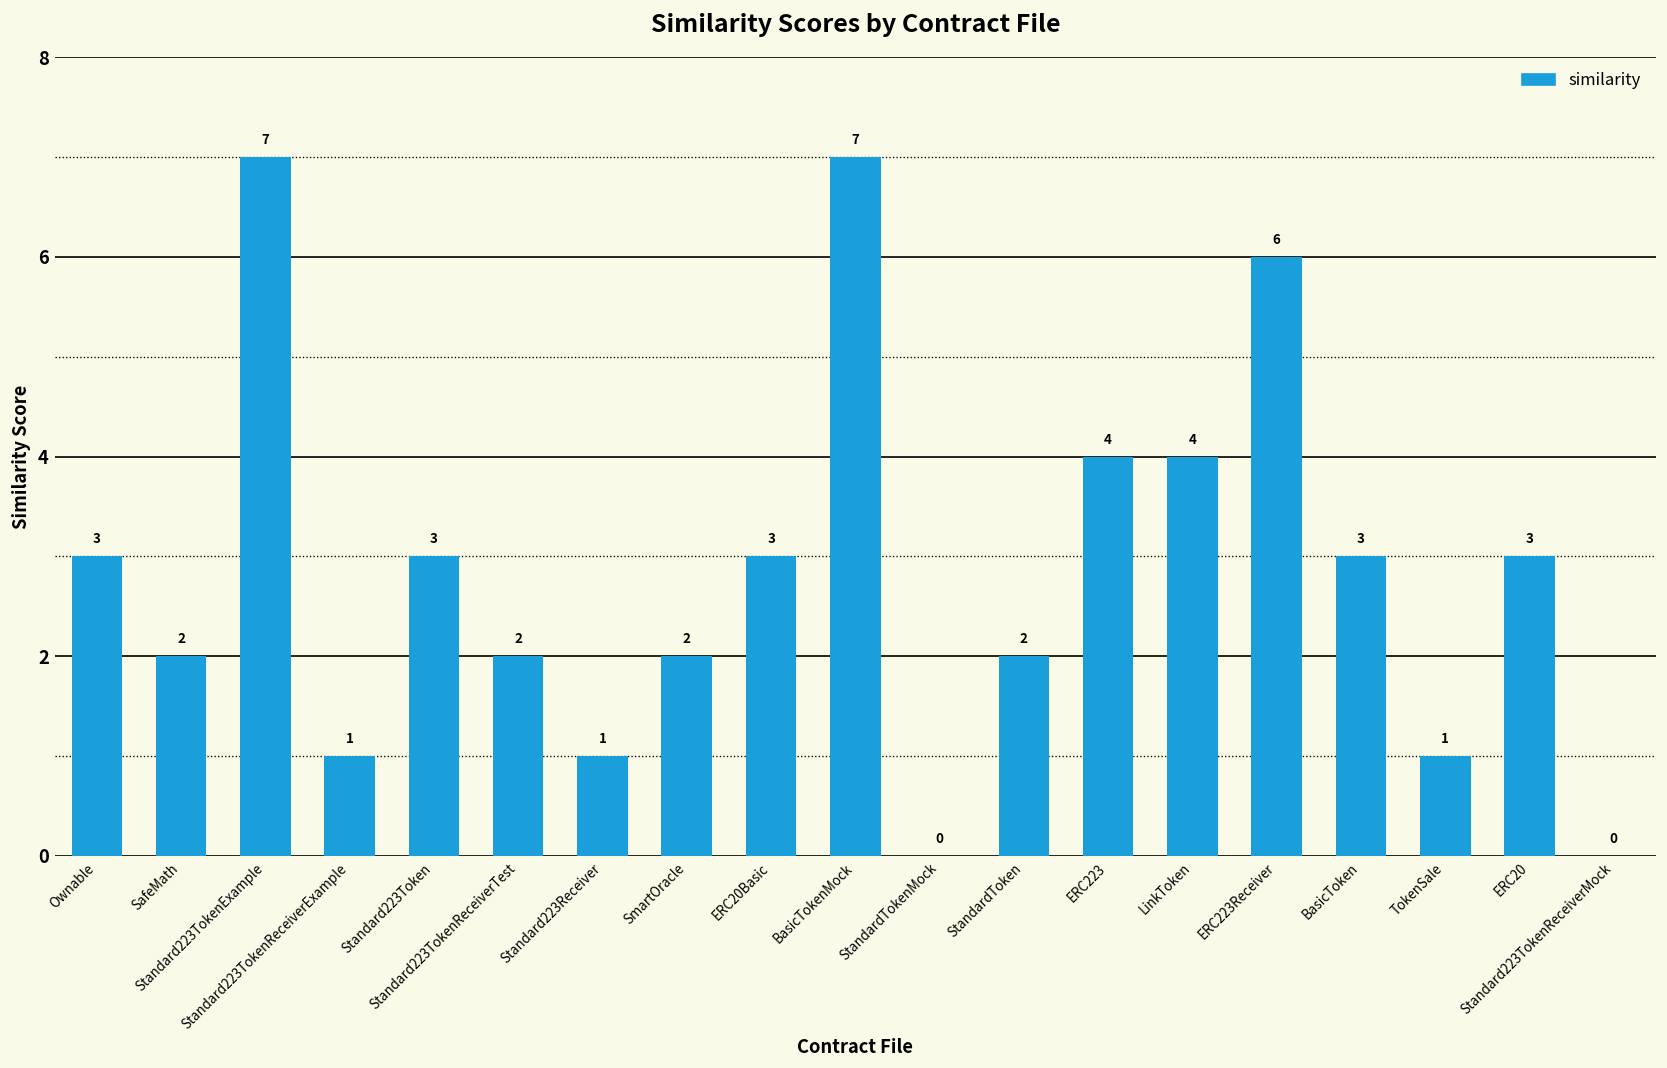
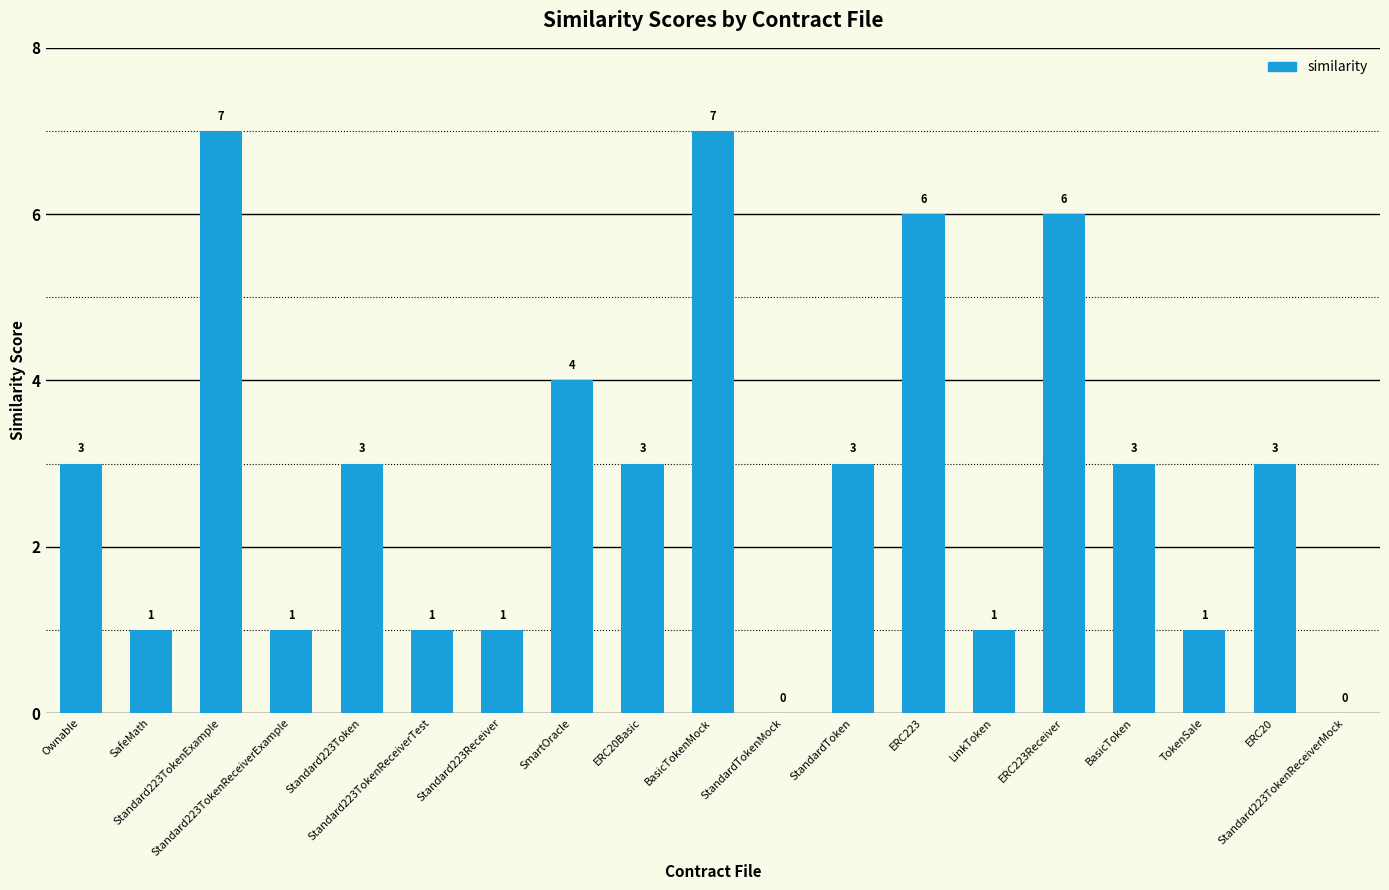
  {
    "Ownable": 3,
-   "SafeMath": 2,
+   "SafeMath": 1,
    "Standard223TokenExample": 7,
    "Standard223TokenReceiverExample": 1,
    "Standard223Token": 3,
-   "Standard223TokenReceiverTest": 2,
+   "Standard223TokenReceiverTest": 1,
    "Standard223Receiver": 1,
-   "SmartOracle": 2,
+   "SmartOracle": 4,
    "ERC20Basic": 3,
    "BasicTokenMock": 7,
    "StandardTokenMock": 0,
-   "StandardToken": 2,
-   "ERC223": 4,
-   "LinkToken": 4,
+   "StandardToken": 3,
+   "ERC223": 6,
+   "LinkToken": 1,
    "ERC223Receiver": 6,
    "BasicToken": 3,
    "TokenSale": 1,
    "ERC20": 3,
    "Standard223TokenReceiverMock": 0
  }
